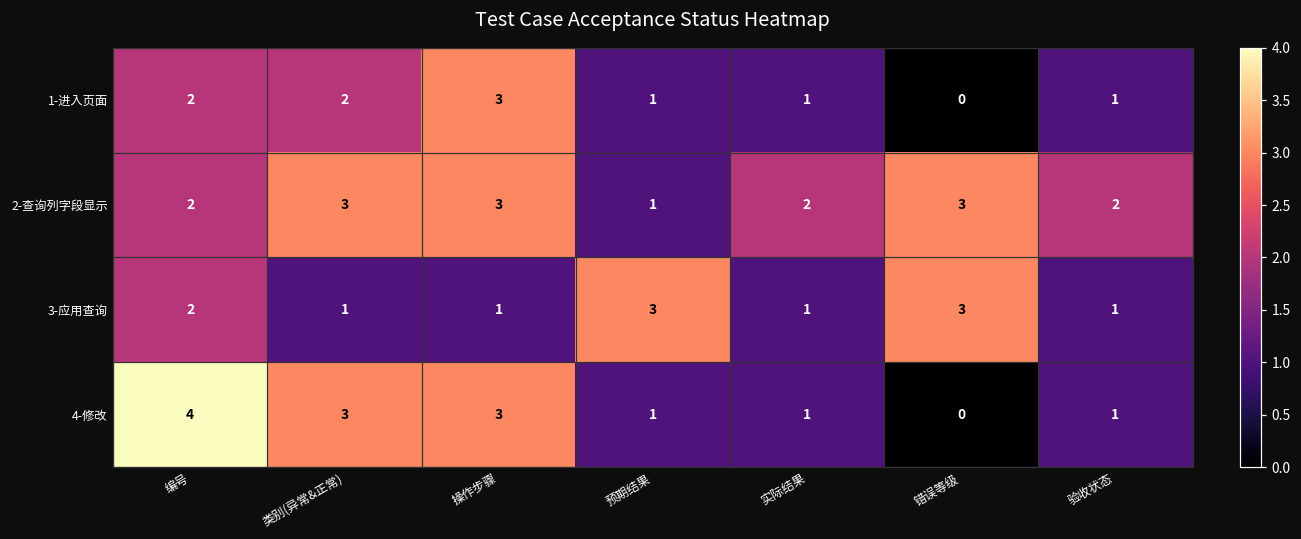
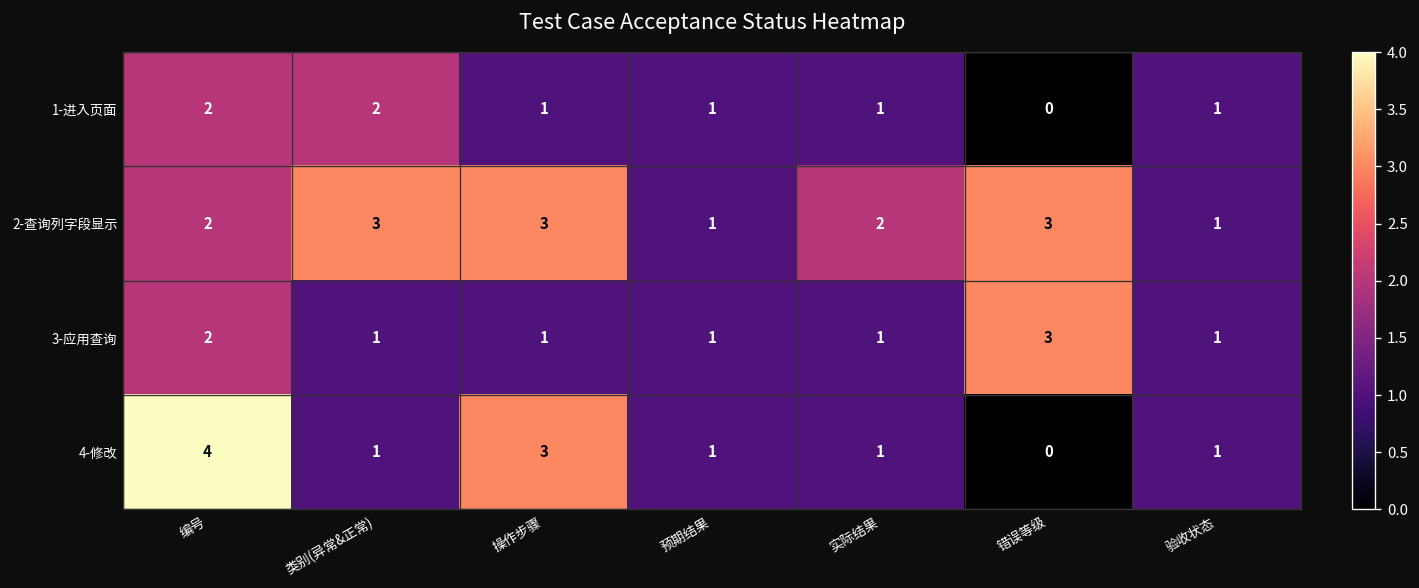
  {
    "1-进入页面": {
      "编号": 2,
      "类别(异常&正常)": 2,
-     "操作步骤": 3,
+     "操作步骤": 1,
      "预期结果": 1,
      "实际结果": 1,
      "错误等级": 0,
      "验收状态": 1
    },
    "2-查询列字段显示": {
      "编号": 2,
      "类别(异常&正常)": 3,
      "操作步骤": 3,
      "预期结果": 1,
      "实际结果": 2,
      "错误等级": 3,
-     "验收状态": 2
+     "验收状态": 1
    },
    "3-应用查询": {
      "编号": 2,
      "类别(异常&正常)": 1,
      "操作步骤": 1,
-     "预期结果": 3,
+     "预期结果": 1,
      "实际结果": 1,
      "错误等级": 3,
      "验收状态": 1
    },
    "4-修改": {
      "编号": 4,
-     "类别(异常&正常)": 3,
+     "类别(异常&正常)": 1,
      "操作步骤": 3,
      "预期结果": 1,
      "实际结果": 1,
      "错误等级": 0,
      "验收状态": 1
    }
  }
